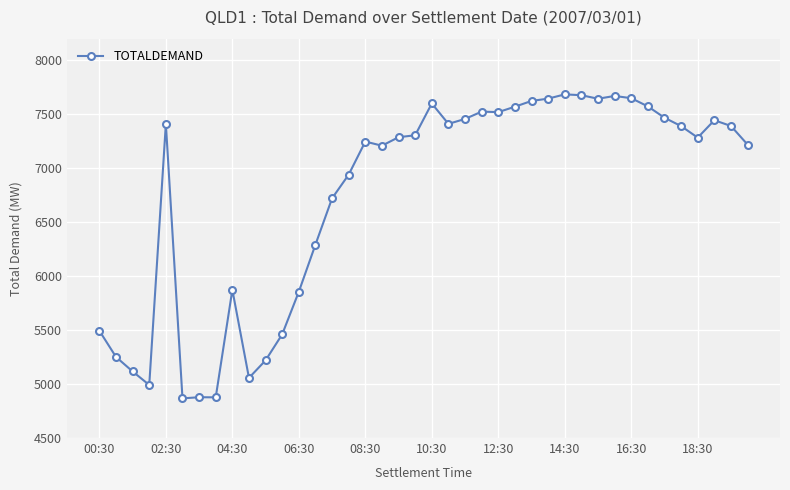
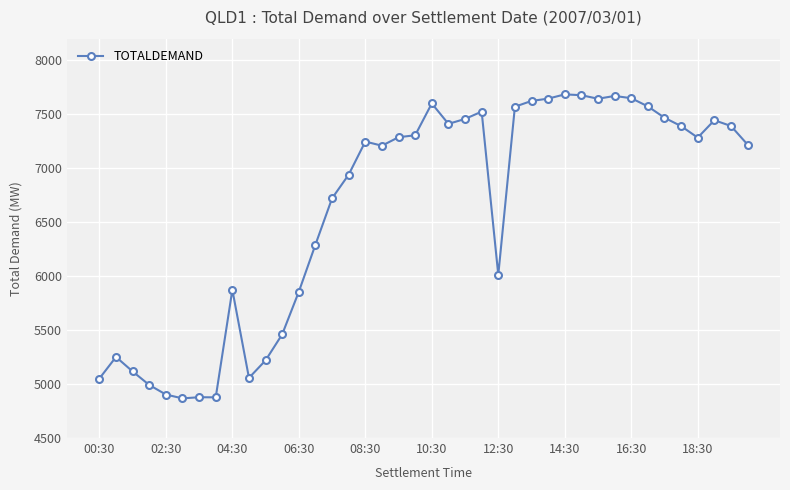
  {
-   "00:30": 5490,
-   "02:30": 7410,
+   "00:30": 5050,
+   "02:30": 4900,
    "04:30": 5870,
    "06:30": 5860,
    "08:30": 7250,
    "10:30": 7600,
-   "12:30": 7520,
+   "12:30": 6010,
    "14:30": 7680,
    "16:30": 7650,
    "18:30": 7280
  }
